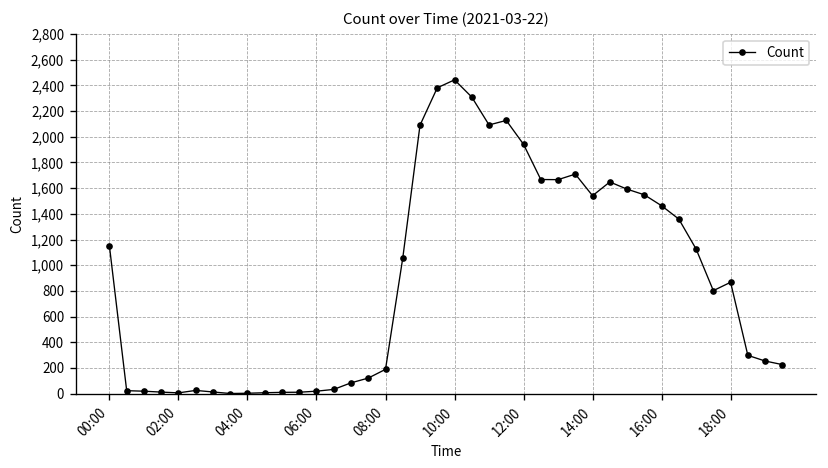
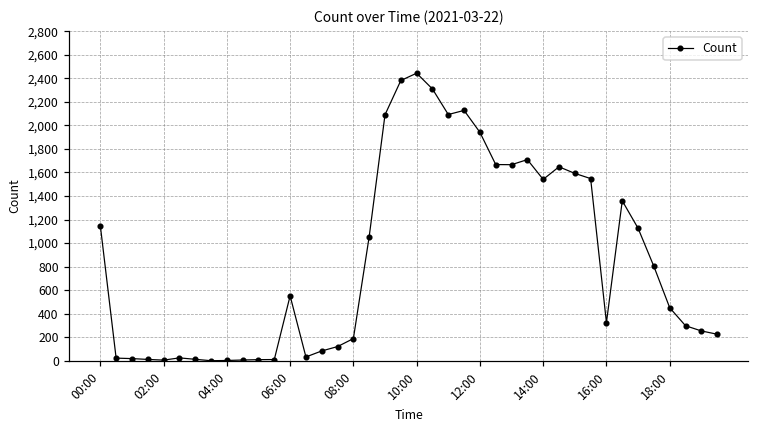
  {
    "00:00": "1,150",
    "02:00": "10",
    "04:00": "0",
-   "06:00": "20",
+   "06:00": "550",
    "08:00": "190",
    "10:00": "2,440",
    "12:00": "1,940",
    "14:00": "1,540",
-   "16:00": "1,460",
-   "18:00": "870"
+   "16:00": "330",
+   "18:00": "450"
  }
